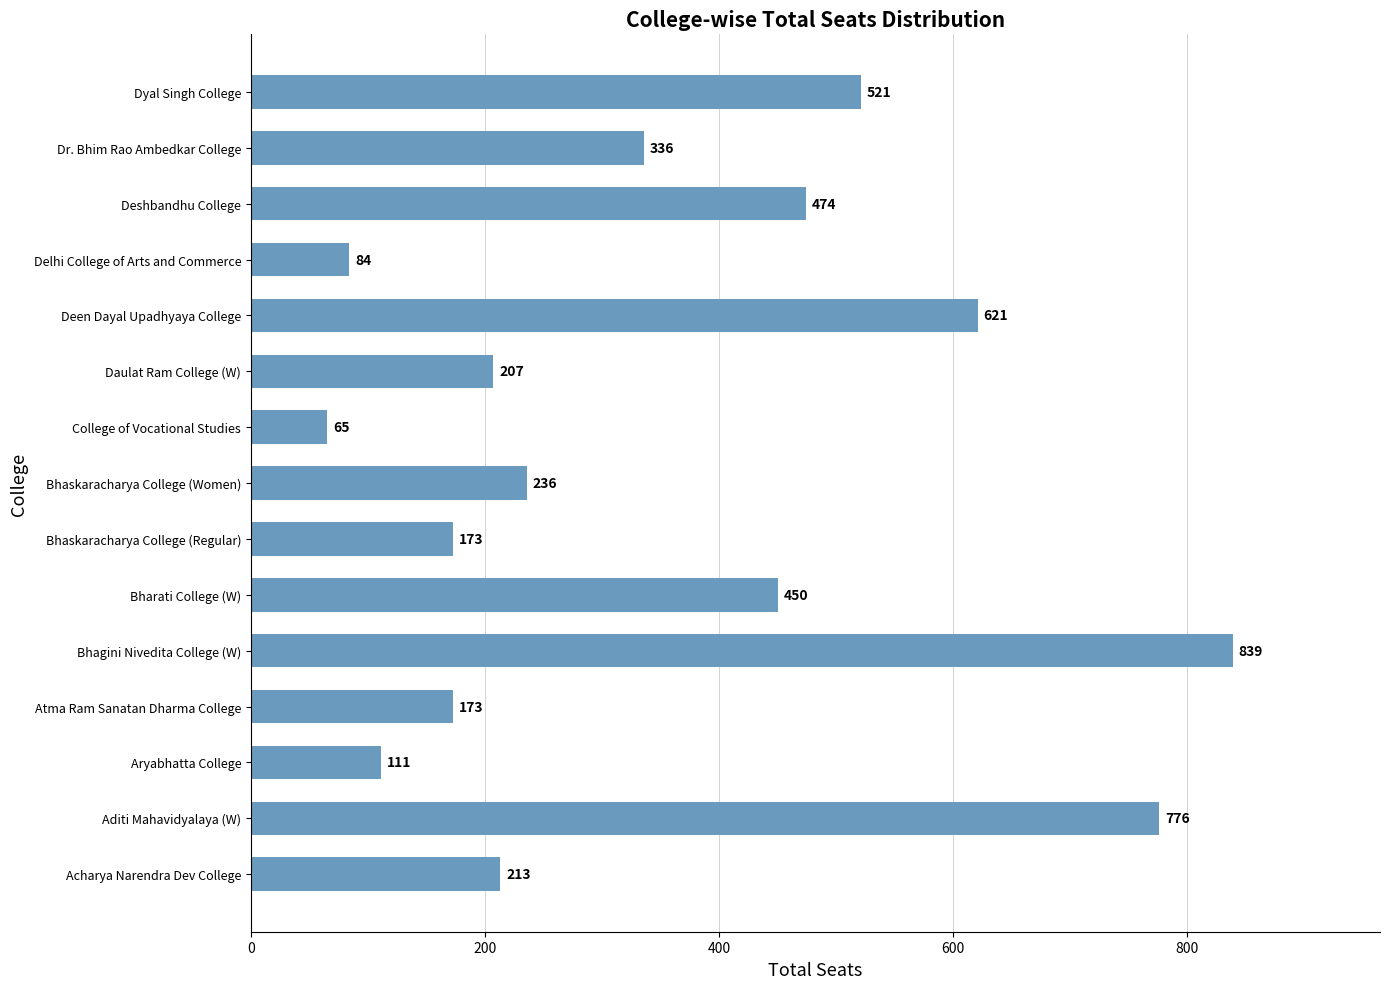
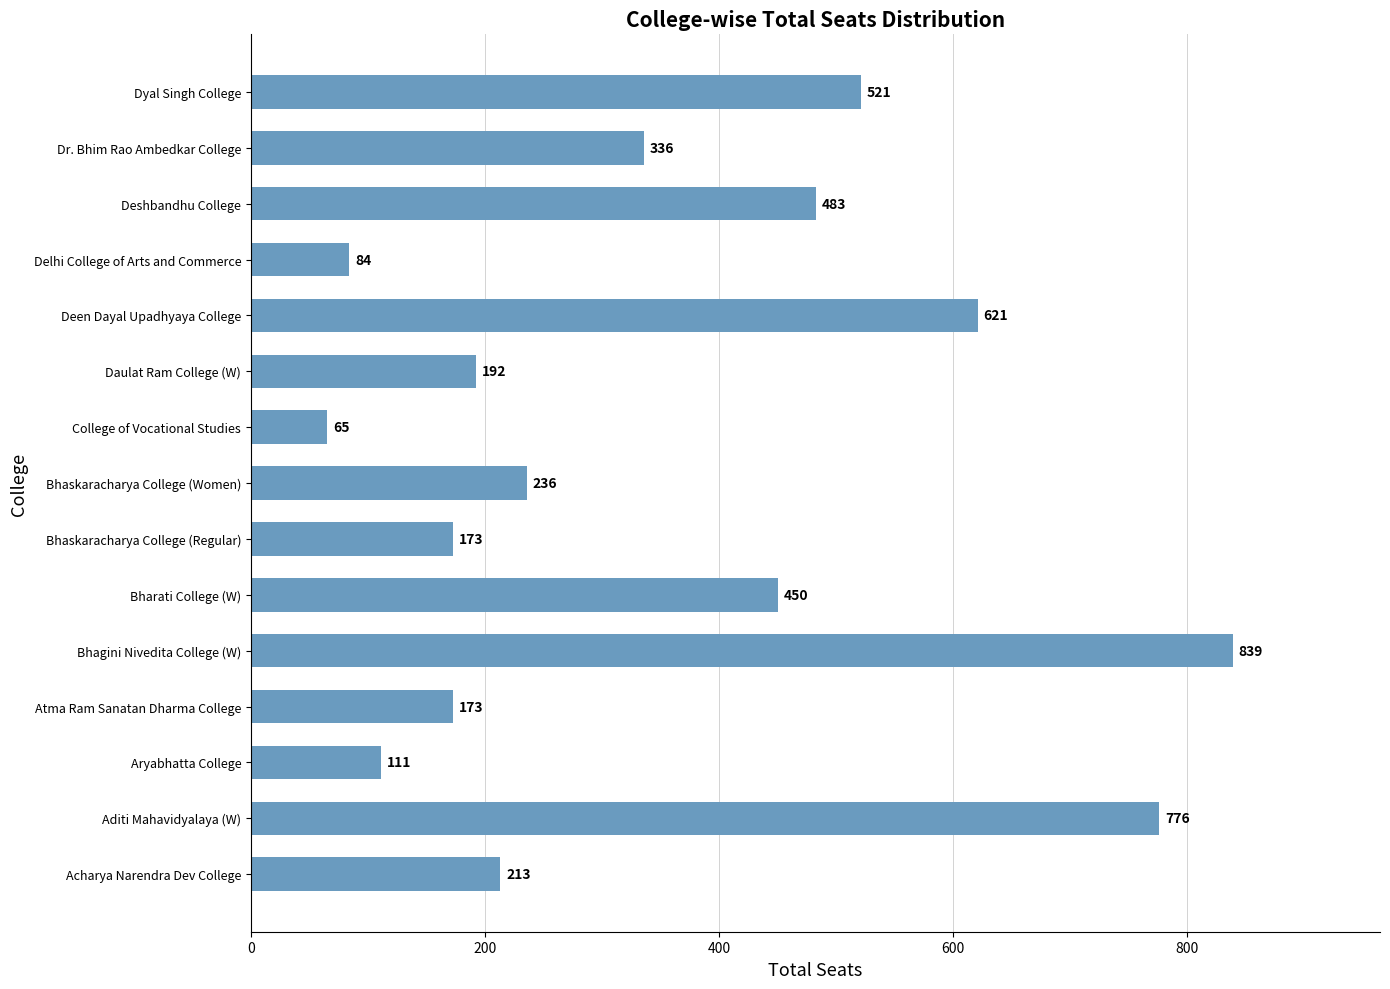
  {
    "Dyal Singh College": 521,
    "Dr. Bhim Rao Ambedkar College": 336,
-   "Deshbandhu College": 474,
+   "Deshbandhu College": 483,
    "Delhi College of Arts and Commerce": 84,
    "Deen Dayal Upadhyaya College": 621,
-   "Daulat Ram College (W)": 207,
+   "Daulat Ram College (W)": 192,
    "College of Vocational Studies": 65,
    "Bhaskaracharya College (Women)": 236,
    "Bhaskaracharya College (Regular)": 173,
    "Bharati College (W)": 450,
    "Bhagini Nivedita College (W)": 839,
    "Atma Ram Sanatan Dharma College": 173,
    "Aryabhatta College": 111,
    "Aditi Mahavidyalaya (W)": 776,
    "Acharya Narendra Dev College": 213
  }
